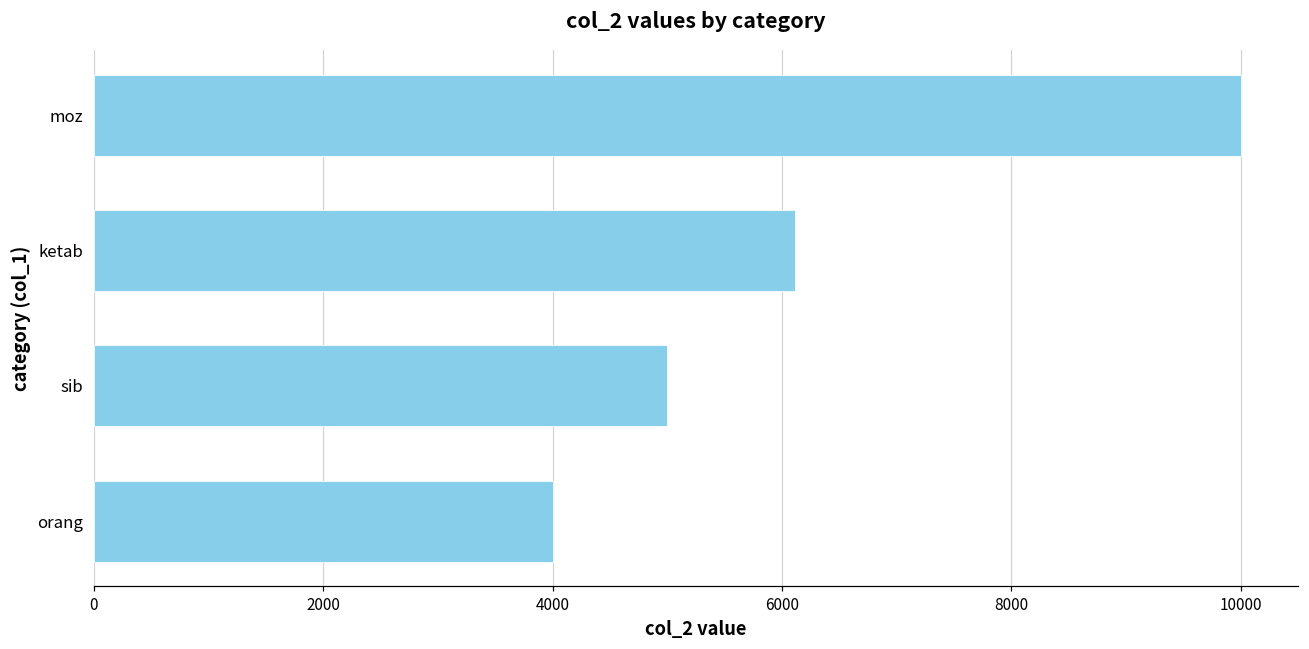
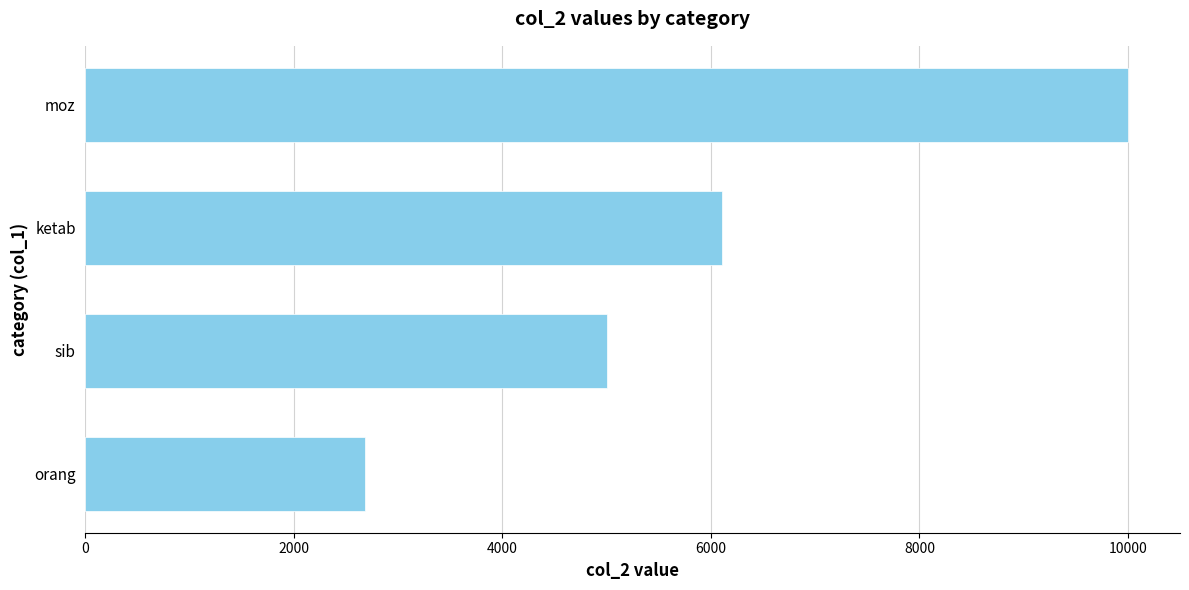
  {
    "moz": 10000,
    "ketab": 6110,
    "sib": 5000,
-   "orang": 4000
+   "orang": 2680
  }
